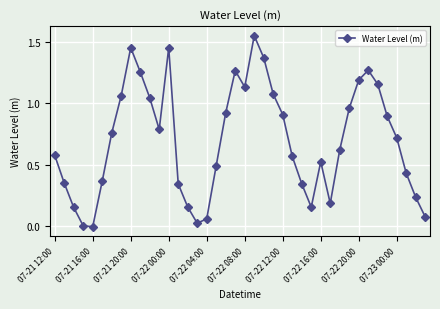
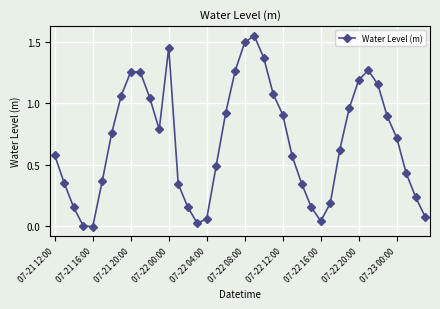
  {
    "07-21 12:00": 0.58,
    "07-21 16:00": 0.00,
-   "07-21 20:00": 1.45,
+   "07-21 20:00": 1.26,
    "07-22 00:00": 1.45,
    "07-22 04:00": 0.06,
-   "07-22 08:00": 1.13,
+   "07-22 08:00": 1.50,
    "07-22 12:00": 0.91,
-   "07-22 16:00": 0.53,
+   "07-22 16:00": 0.04,
    "07-22 20:00": 1.19,
    "07-23 00:00": 0.72
  }
